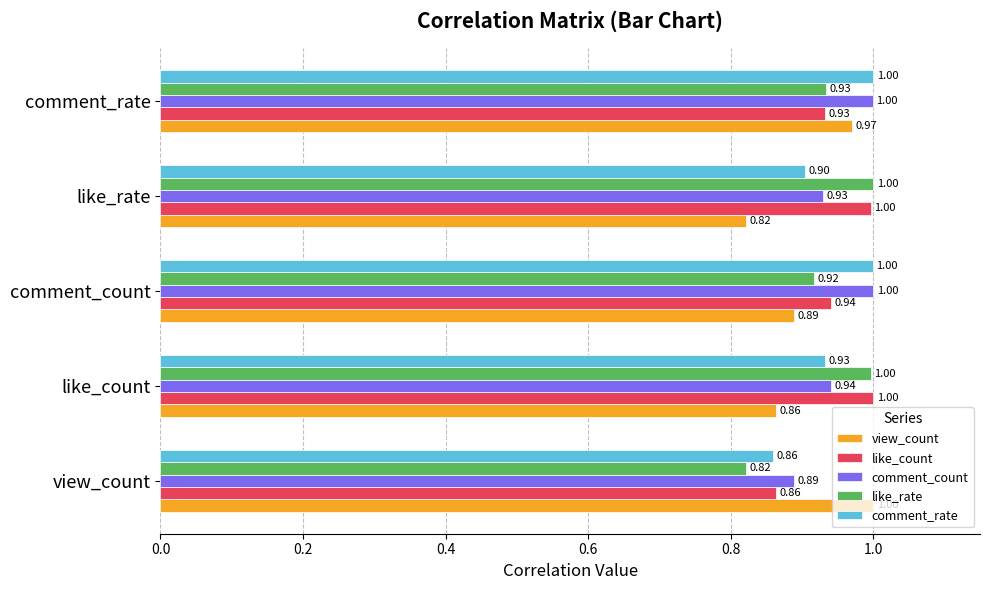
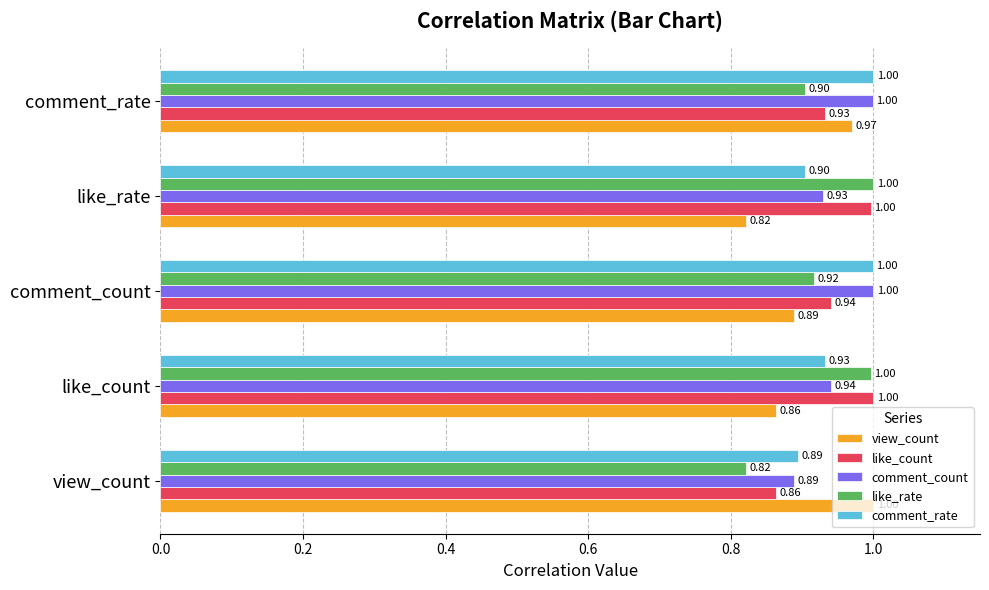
  {
    "view_count": {
      "comment_rate": 0.97,
      "like_rate": 0.82,
      "comment_count": 0.89,
      "like_count": 0.86
    },
    "like_count": {
      "comment_rate": 0.93,
      "like_rate": 1.00,
      "comment_count": 0.94,
      "like_count": 1.00,
      "view_count": 0.86
    },
    "comment_count": {
      "comment_rate": 1.00,
      "like_rate": 0.93,
      "comment_count": 1.00,
      "like_count": 0.94,
      "view_count": 0.89
    },
    "like_rate": {
-     "comment_rate": 0.93,
+     "comment_rate": 0.90,
      "like_rate": 1.00,
      "comment_count": 0.92,
      "like_count": 1.00,
      "view_count": 0.82
    },
    "comment_rate": {
      "comment_rate": 1.00,
      "like_rate": 0.90,
      "comment_count": 1.00,
      "like_count": 0.93,
-     "view_count": 0.86
+     "view_count": 0.89
    }
  }
